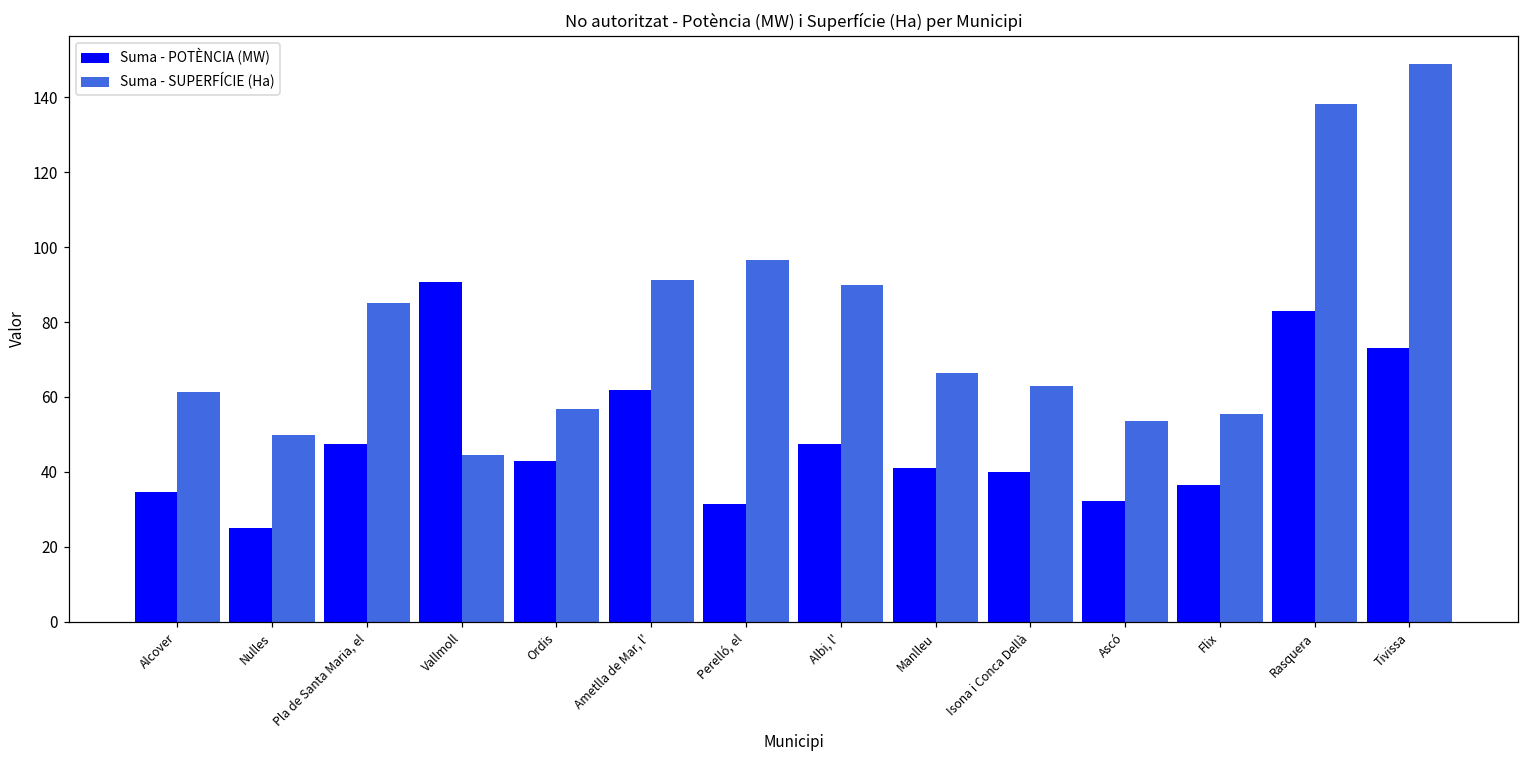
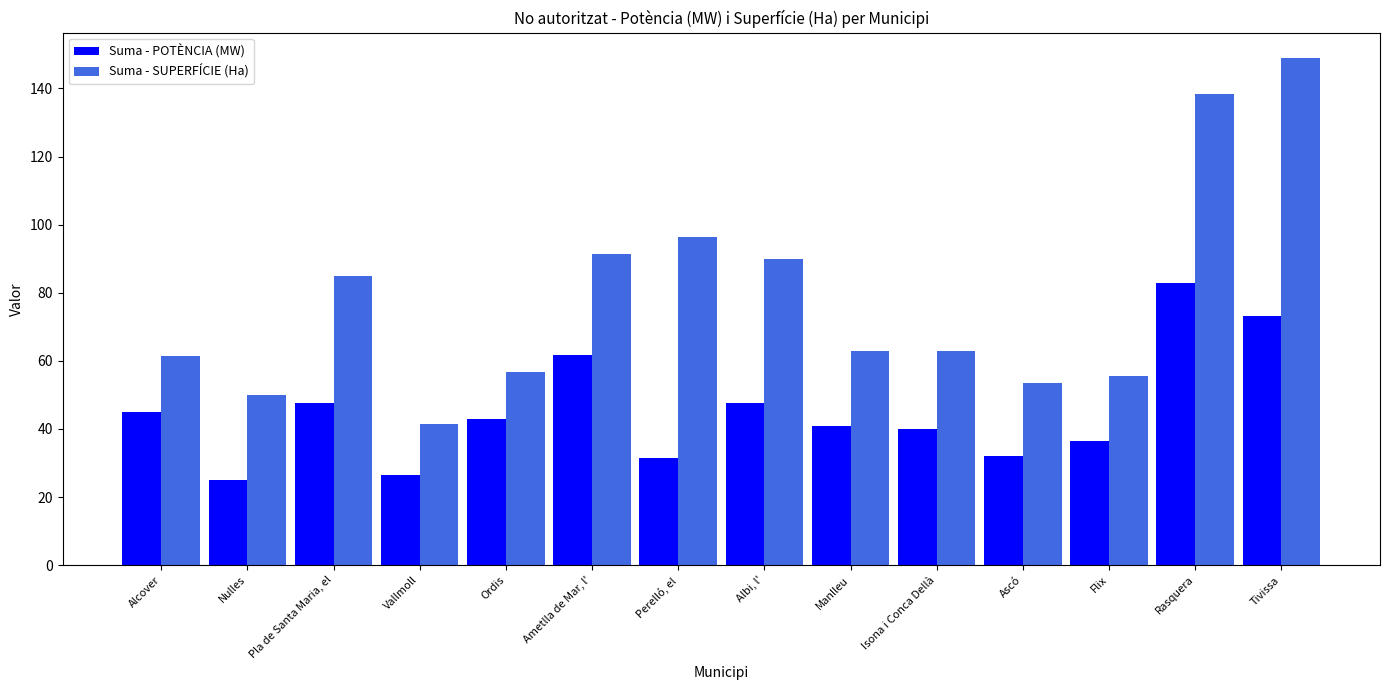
  {
    "Suma - POTÈNCIA (MW)": {
-     "Alcover": 35,
+     "Alcover": 45,
      "Nulles": 25,
      "Pla de Santa Maria, el": 48,
-     "Vallmoll": 91,
+     "Vallmoll": 27,
      "Ordis": 43,
      "Ametlla de Mar, l'": 62,
      "Perelló, el": 31,
      "Albi, l'": 48,
      "Manlleu": 41,
      "Isona i Conca Dellà": 40,
      "Ascó": 32,
      "Flix": 36,
      "Rasquera": 83,
      "Tivissa": 73
    },
    "Suma - SUPERFÍCIE (Ha)": {
      "Alcover": 61,
      "Nulles": 50,
      "Pla de Santa Maria, el": 85,
-     "Vallmoll": 44,
+     "Vallmoll": 41,
      "Ordis": 57,
      "Ametlla de Mar, l'": 91,
      "Perelló, el": 97,
      "Albi, l'": 90,
-     "Manlleu": 66,
+     "Manlleu": 63,
      "Isona i Conca Dellà": 63,
      "Ascó": 54,
      "Flix": 56,
      "Rasquera": 138,
      "Tivissa": 149
    }
  }
